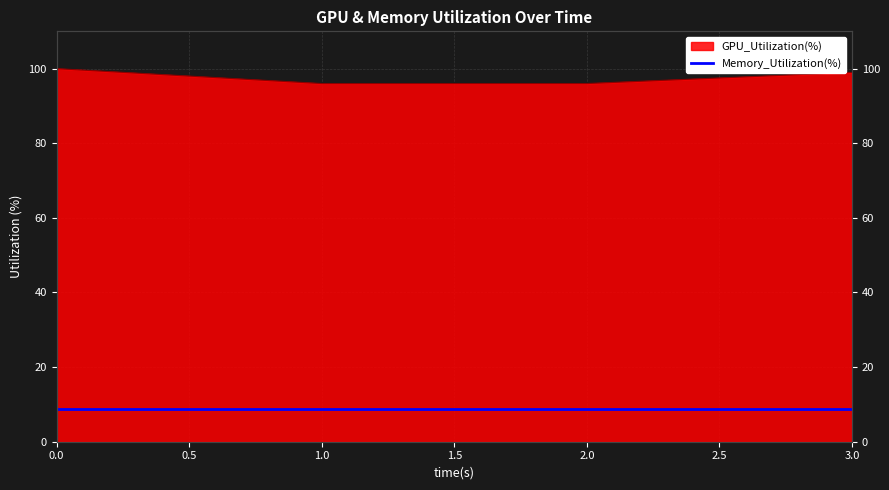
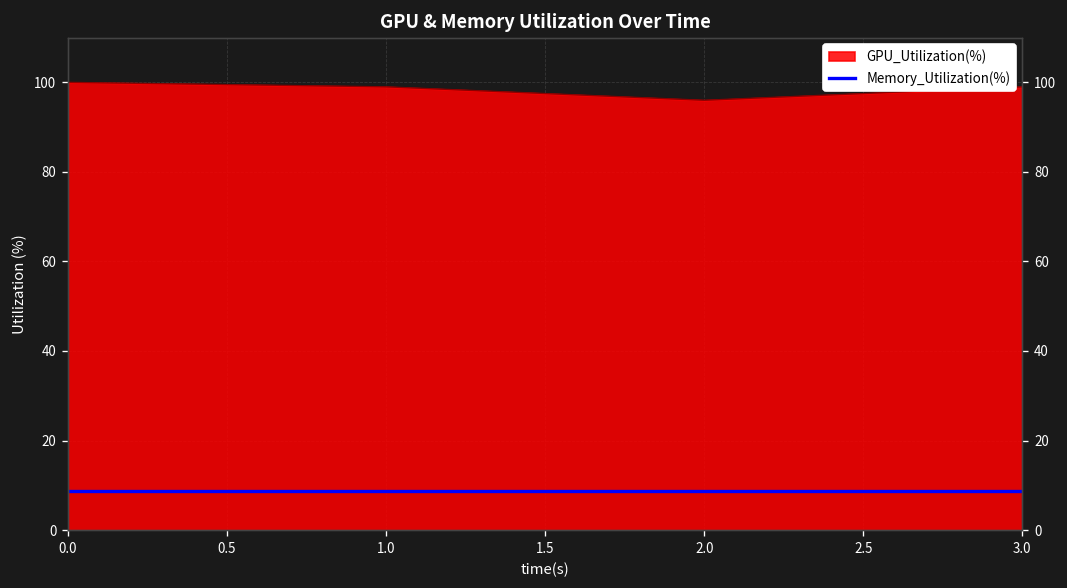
  {
    "GPU_Utilization(%)": {
      "0.0": 100,
-     "1.0": 96,
+     "1.0": 99,
      "2.0": 96,
      "3.0": 99
    },
    "Memory_Utilization(%)": {
      "0.0": 9,
      "1.0": 9,
      "2.0": 9,
      "3.0": 9
    }
  }
